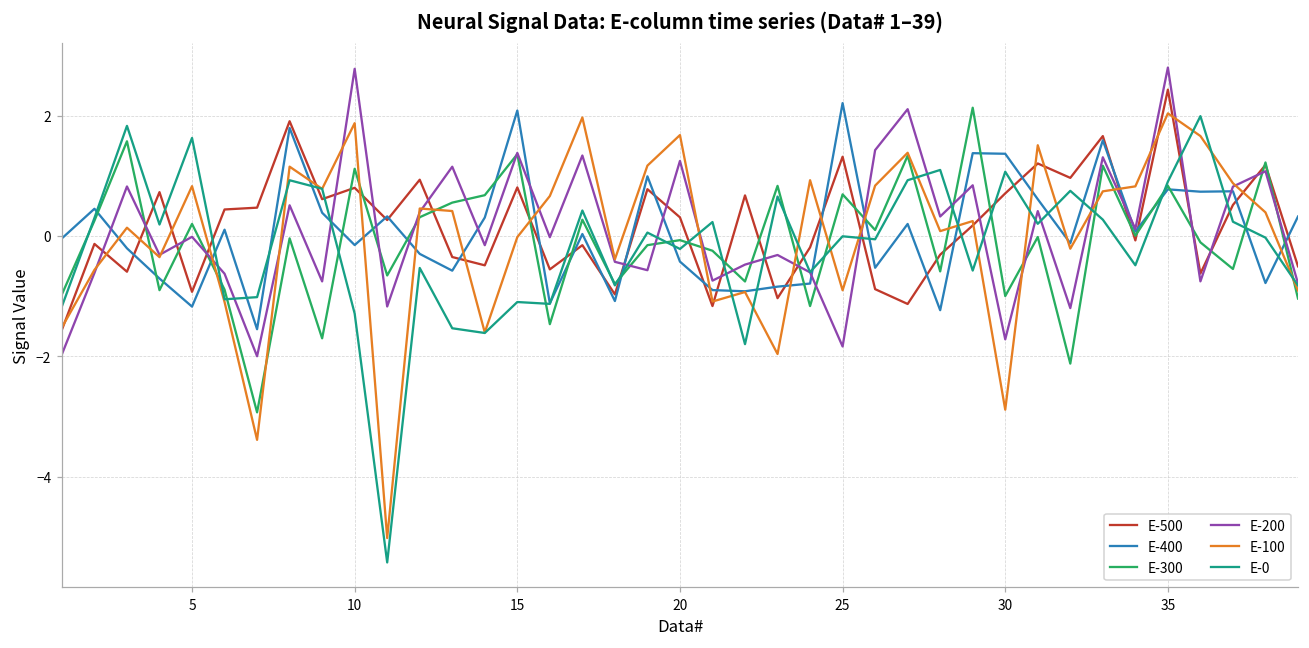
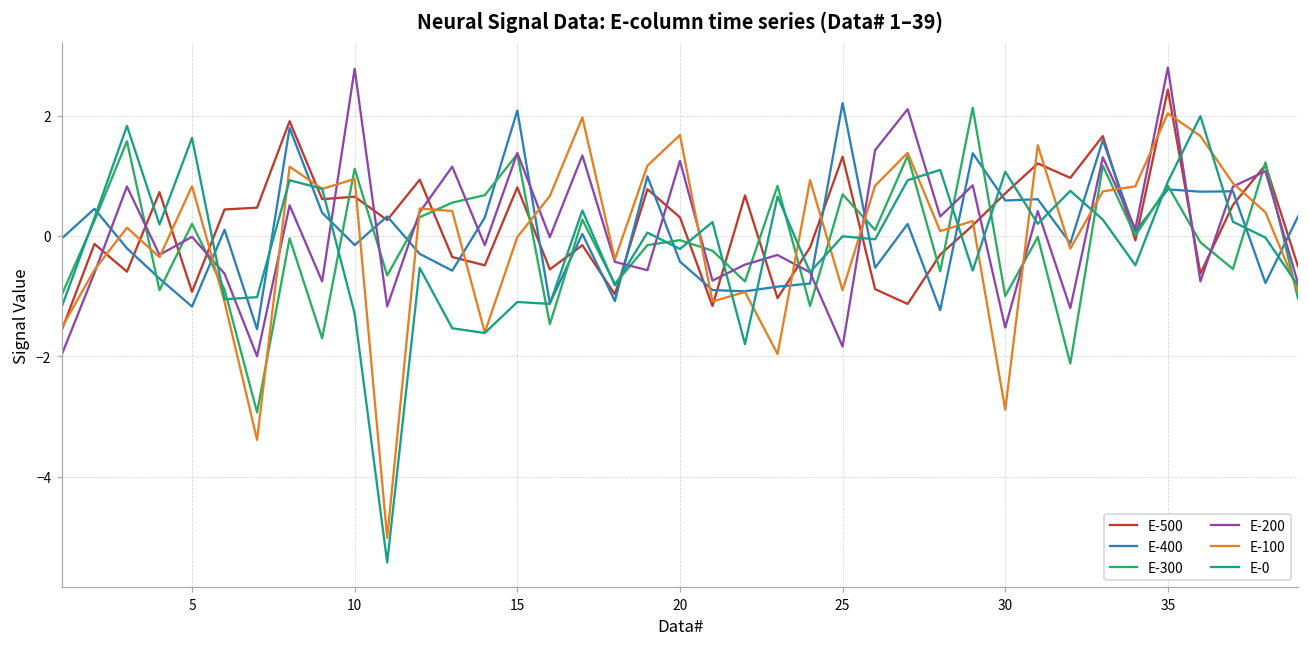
  {
    "E-500": {
      "5": -0.9,
-     "10": 0.8,
+     "10": 0.7,
      "15": 0.8,
      "20": 0.3,
      "25": 1.3,
      "30": 0.7,
      "35": 2.4
    },
    "E-400": {
      "5": -1.2,
      "10": -0.2,
      "15": 2.1,
      "20": -0.4,
      "25": 2.2,
-     "30": 1.4,
+     "30": 0.6,
      "35": 0.8
    },
    "E-200": {
      "5": 0.0,
      "10": 2.8,
      "20": 1.2,
      "25": -1.8,
-     "30": -1.7,
+     "30": -1.5,
      "35": 2.8
    },
    "E-100": {
      "5": 0.8,
-     "10": 1.9,
+     "10": 0.9,
      "15": 0.0,
      "20": 1.7,
      "25": -0.9,
      "30": -2.9,
      "35": 2.0
    }
  }
